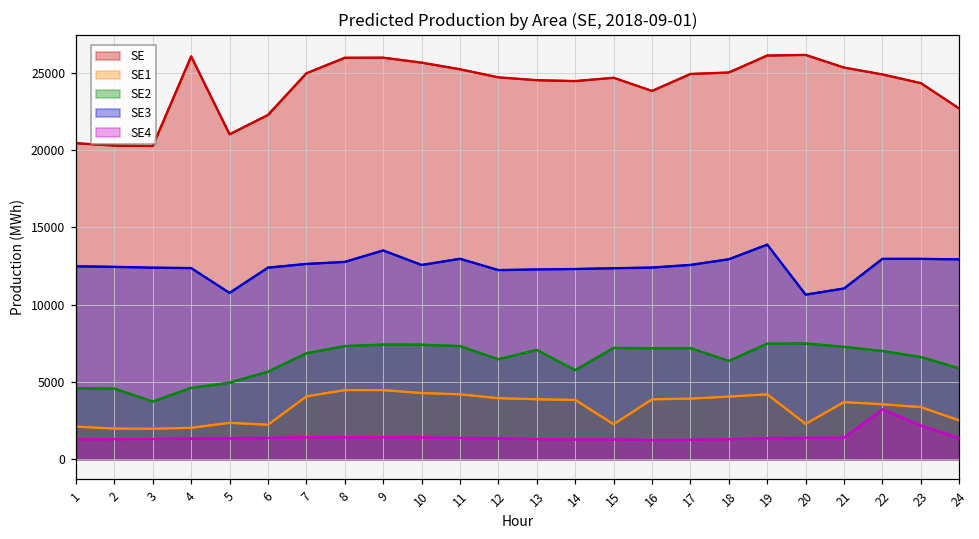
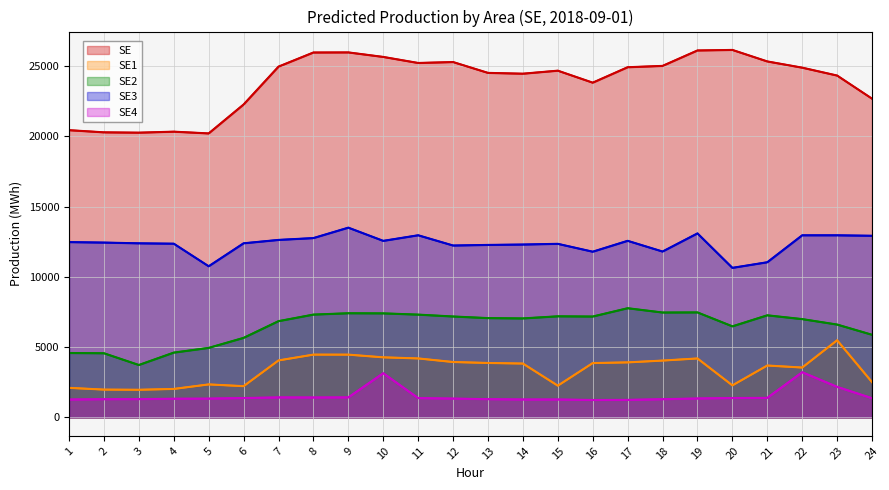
  {
    "SE": {
      "1": 20400,
      "2": 20300,
      "3": 20300,
-     "4": 26000,
-     "5": 21000,
+     "4": 20300,
+     "5": 20200,
      "6": 22300,
      "7": 25000,
      "8": 26000,
      "9": 26000,
      "10": 25600,
      "11": 25200,
-     "12": 24700,
+     "12": 25300,
      "13": 24500,
      "14": 24500,
      "15": 24700,
      "16": 23800,
      "17": 24900,
      "18": 25000,
      "19": 26100,
      "20": 26100,
      "21": 25300,
      "22": 24900,
      "23": 24300,
      "24": 22700
    },
    "SE1": {
      "1": 2100,
      "2": 2000,
      "3": 2000,
      "4": 2000,
      "5": 2300,
      "6": 2200,
      "7": 4100,
      "8": 4500,
      "9": 4500,
      "10": 4300,
      "11": 4200,
      "12": 3900,
      "13": 3900,
      "14": 3800,
      "15": 2300,
      "16": 3900,
      "17": 3900,
      "18": 4000,
      "19": 4200,
      "20": 2300,
      "21": 3700,
      "22": 3500,
-     "23": 3400,
+     "23": 5500,
      "24": 2500
    },
    "SE2": {
      "1": 4600,
      "2": 4600,
      "3": 3700,
      "4": 4600,
      "5": 4900,
      "6": 5700,
      "7": 6900,
      "8": 7300,
      "9": 7400,
      "10": 7400,
      "11": 7300,
-     "12": 6500,
+     "12": 7200,
      "13": 7100,
-     "14": 5800,
+     "14": 7000,
      "15": 7200,
      "16": 7200,
-     "17": 7200,
-     "18": 6400,
+     "17": 7800,
+     "18": 7500,
      "19": 7500,
-     "20": 7500,
+     "20": 6500,
      "21": 7300,
      "22": 7000,
      "23": 6600,
      "24": 5900
    },
    "SE3": {
      "1": 12500,
      "2": 12400,
      "3": 12400,
      "4": 12400,
      "5": 10800,
      "6": 12400,
      "7": 12600,
      "8": 12800,
      "9": 13500,
      "10": 12600,
      "11": 13000,
      "12": 12200,
      "13": 12300,
      "14": 12300,
      "15": 12400,
-     "16": 12400,
+     "16": 11800,
      "17": 12600,
-     "18": 12900,
-     "19": 13900,
+     "18": 11800,
+     "19": 13100,
      "20": 10600,
      "21": 11000,
      "22": 13000,
      "23": 13000,
      "24": 12900
    },
    "SE4": {
      "1": 1300,
      "2": 1300,
      "3": 1300,
      "4": 1300,
      "5": 1300,
      "6": 1400,
      "7": 1400,
      "8": 1400,
      "9": 1400,
-     "10": 1400,
+     "10": 3100,
      "11": 1400,
      "12": 1300,
      "13": 1300,
      "14": 1300,
      "15": 1300,
      "16": 1200,
      "17": 1200,
      "18": 1300,
      "19": 1300,
      "20": 1400,
      "21": 1400,
      "22": 3200,
      "23": 2200,
      "24": 1400
    }
  }
